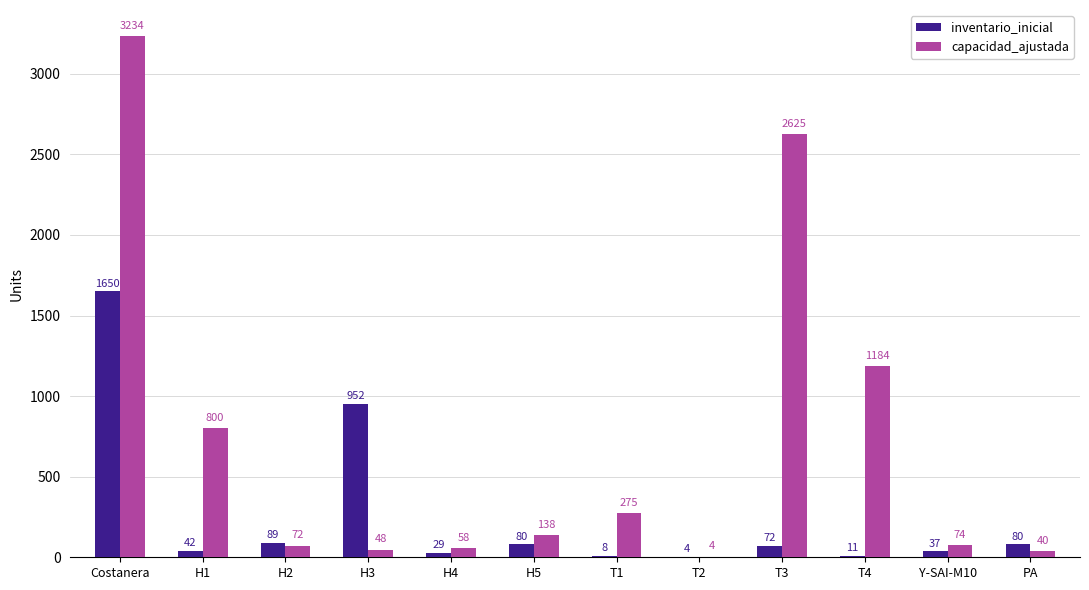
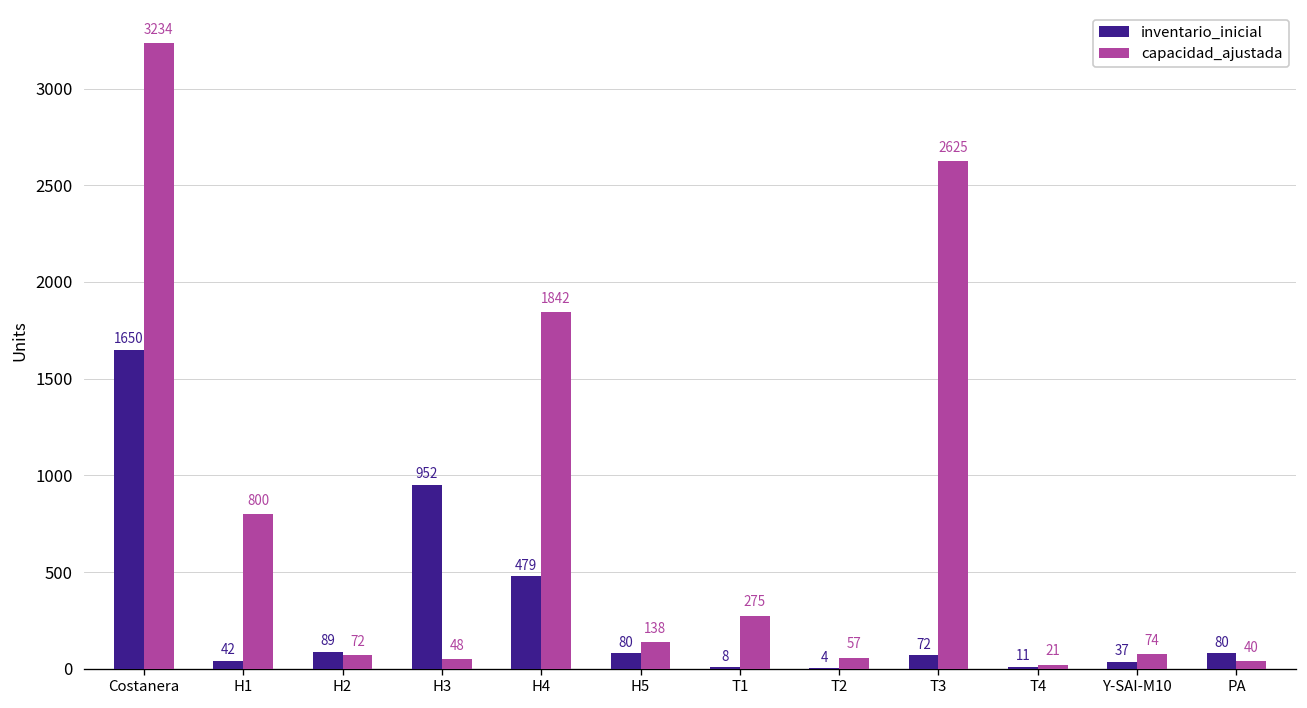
  {
    "inventario_inicial": {
      "Costanera": 1650,
      "H1": 42,
      "H2": 89,
      "H3": 952,
-     "H4": 29,
+     "H4": 479,
      "H5": 80,
      "T1": 8,
      "T2": 4,
      "T3": 72,
      "T4": 11,
      "Y-SAI-M10": 37,
      "PA": 80
    },
    "capacidad_ajustada": {
      "Costanera": 3234,
      "H1": 800,
      "H2": 72,
      "H3": 48,
-     "H4": 58,
+     "H4": 1842,
      "H5": 138,
      "T1": 275,
-     "T2": 4,
+     "T2": 57,
      "T3": 2625,
-     "T4": 1184,
+     "T4": 21,
      "Y-SAI-M10": 74,
      "PA": 40
    }
  }
